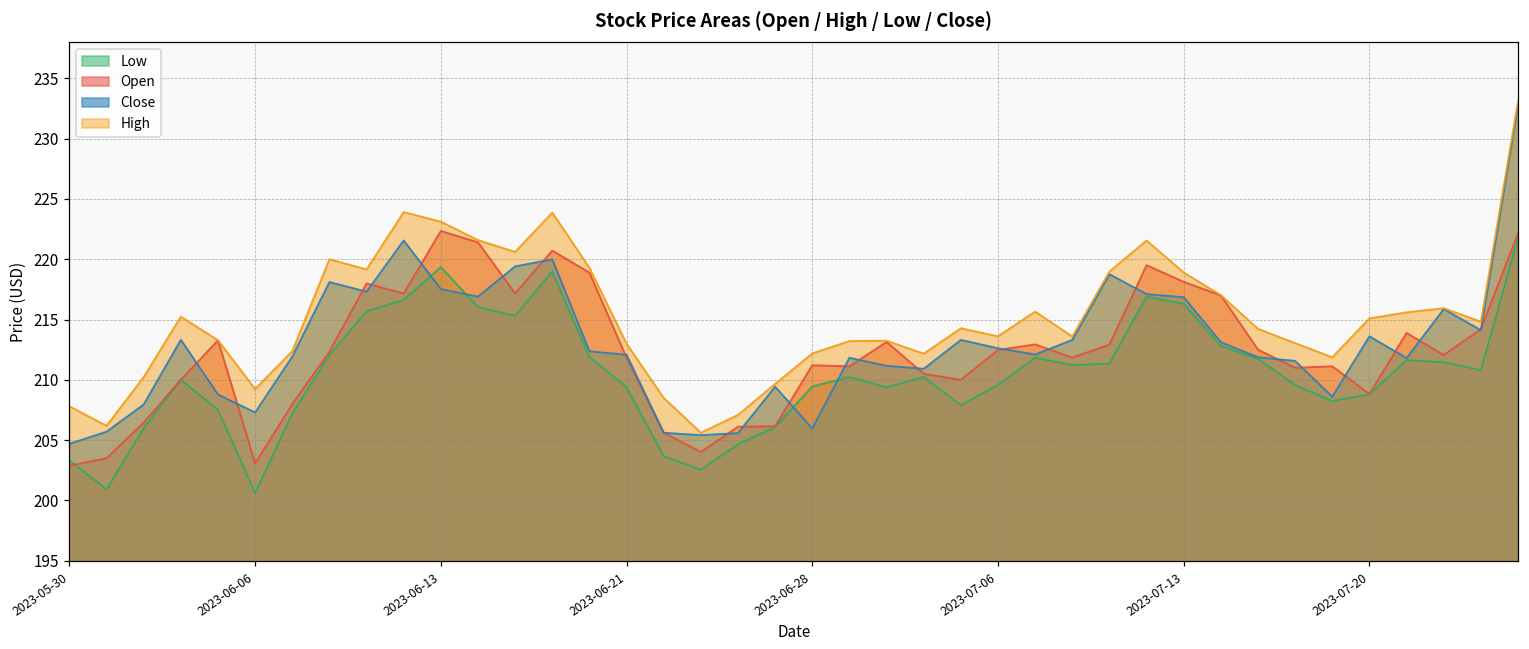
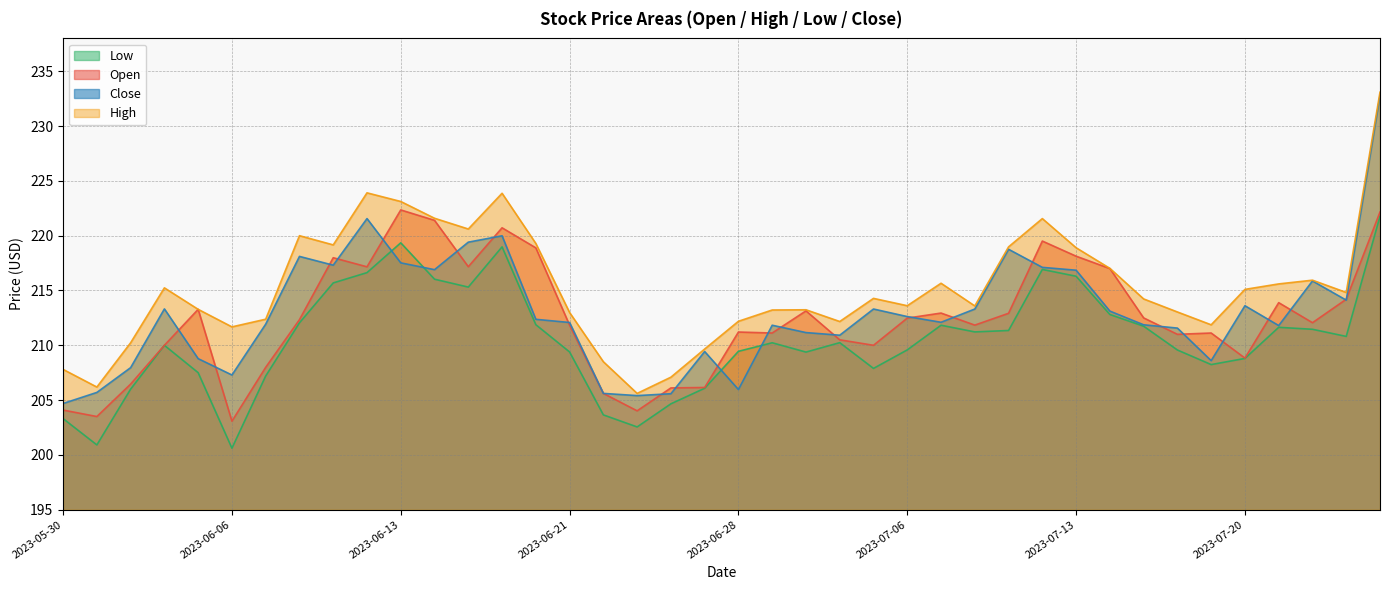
  {
    "Low": {
      "2023-05-30": 203.3,
      "2023-06-06": 200.6,
      "2023-06-13": 219.4,
      "2023-06-21": 209.4,
      "2023-06-28": 209.4,
      "2023-07-06": 209.6,
      "2023-07-13": 216.3
    },
    "Open": {
-     "2023-05-30": 202.9,
+     "2023-05-30": 204.1,
      "2023-06-06": 203.1,
      "2023-06-13": 222.4,
      "2023-06-21": 211.8,
      "2023-06-28": 211.2,
      "2023-07-13": 218.1
    },
    "Close": {
      "2023-05-30": 204.7,
      "2023-06-06": 207.3,
      "2023-06-13": 217.5,
      "2023-06-21": 212.1,
      "2023-06-28": 206.0,
      "2023-07-13": 216.9,
      "2023-07-20": 213.6
    },
    "High": {
      "2023-05-30": 207.8,
-     "2023-06-06": 209.2,
+     "2023-06-06": 211.7,
      "2023-06-13": 223.1,
      "2023-06-21": 213.0,
      "2023-06-28": 212.2,
      "2023-07-06": 213.6,
      "2023-07-13": 218.9,
      "2023-07-20": 215.1
    }
  }
